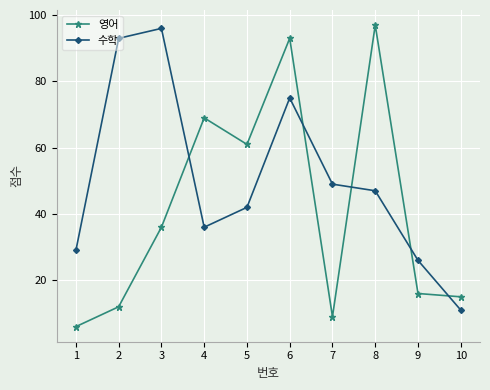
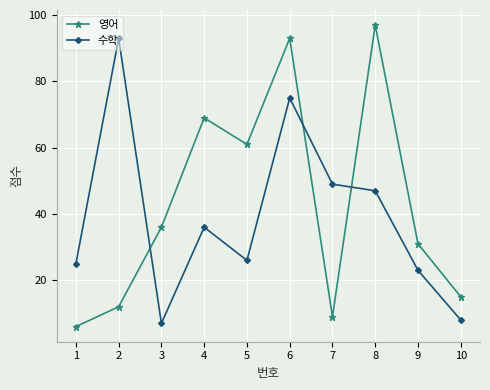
  {
    "영어": {
      "1": 6,
      "2": 12,
      "3": 36,
      "4": 69,
      "5": 61,
      "6": 93,
      "7": 9,
      "8": 97,
-     "9": 16,
+     "9": 31,
      "10": 15
    },
    "수학": {
-     "1": 29,
-     "3": 96,
+     "1": 25,
+     "3": 7,
      "4": 36,
-     "5": 42,
+     "5": 26,
      "6": 75,
      "7": 49,
      "8": 47,
-     "9": 26,
-     "10": 11
+     "9": 23,
+     "10": 8
    }
  }
